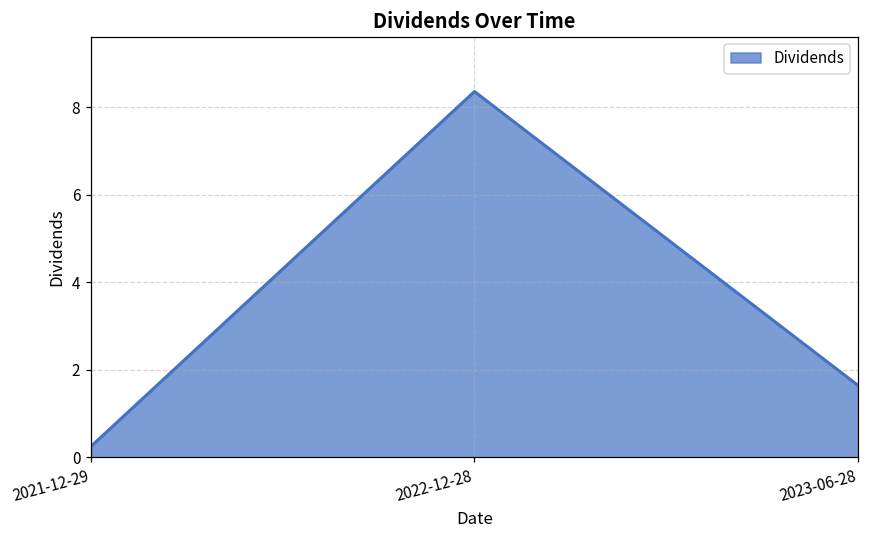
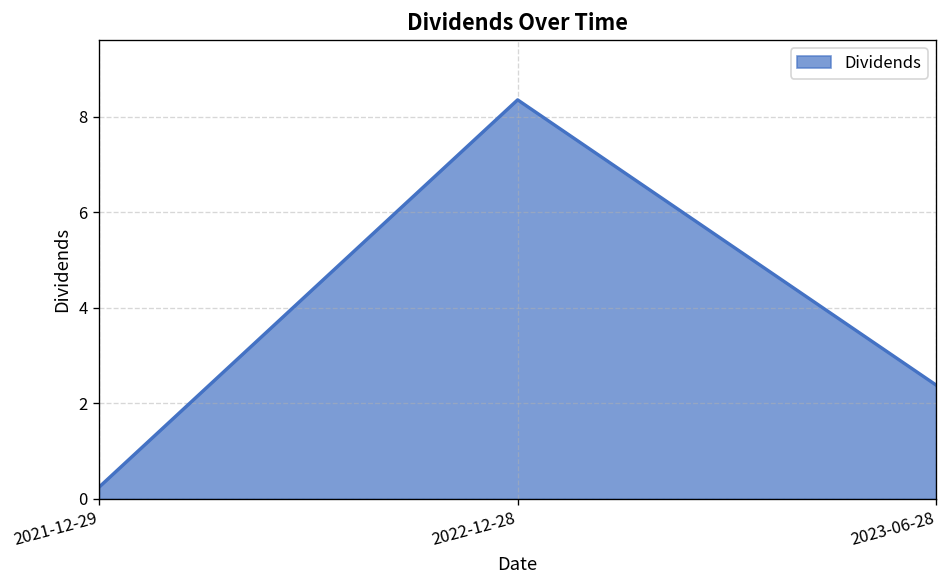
  {
    "2021-12-29": 0.2,
    "2022-12-28": 8.4,
-   "2023-06-28": 1.6
+   "2023-06-28": 2.4
  }
